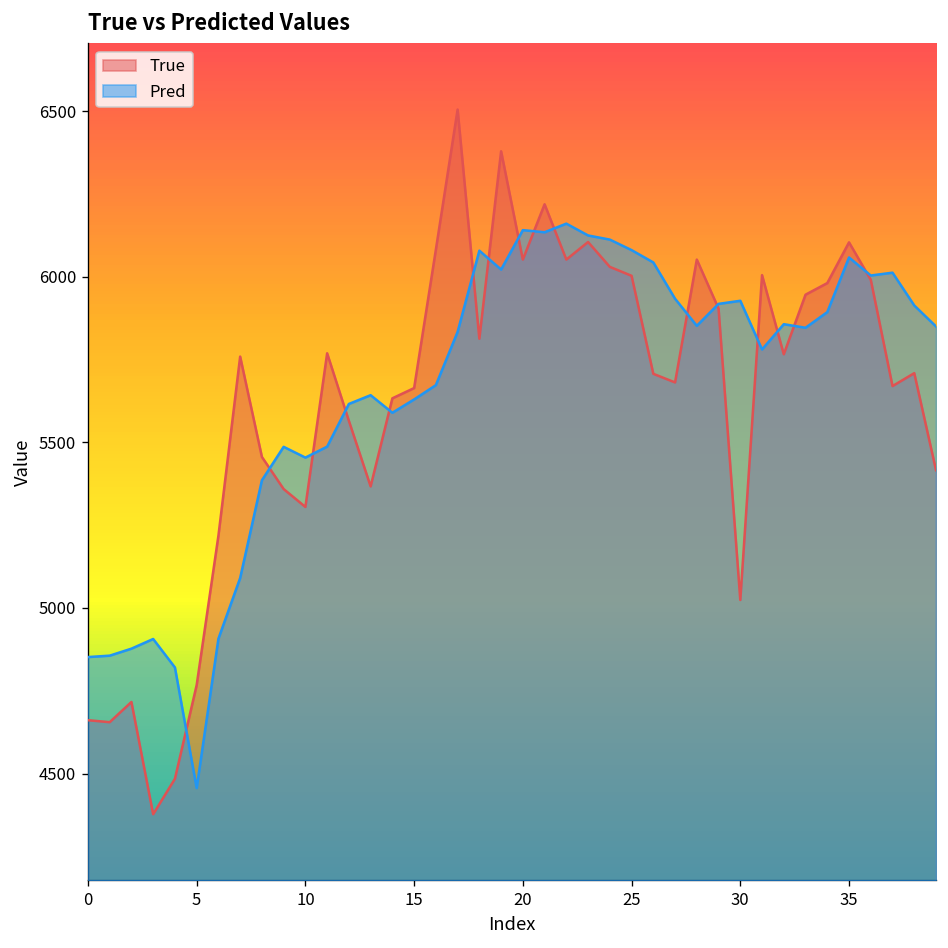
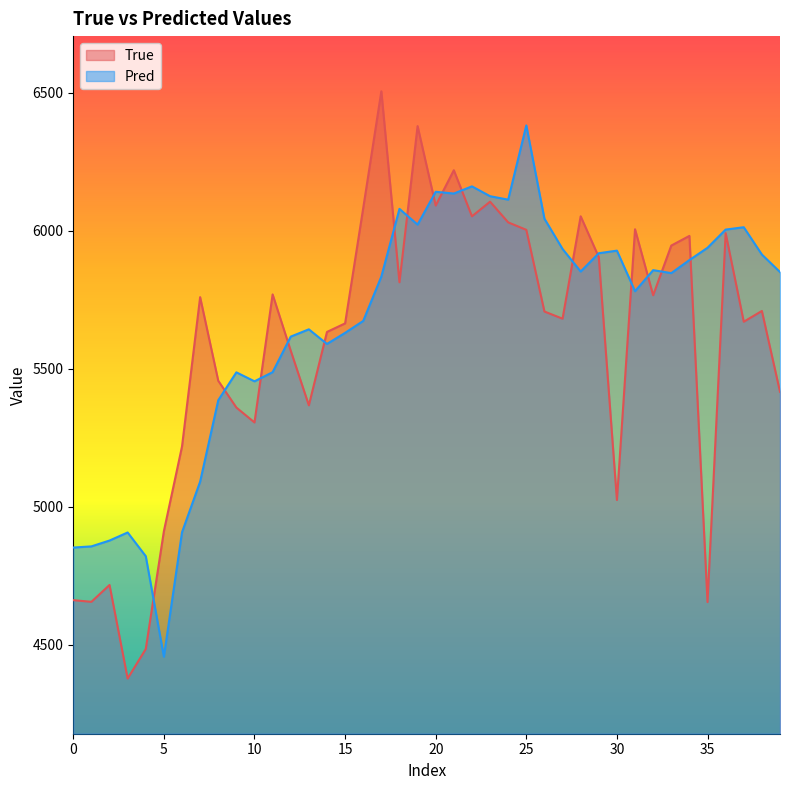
  {
    "True": {
      "0": 4660,
-     "5": 4770,
+     "5": 4910,
      "10": 5310,
      "15": 5660,
-     "20": 6050,
+     "20": 6090,
      "25": 6000,
      "30": 5020,
-     "35": 6100
+     "35": 4650
    },
    "Pred": {
      "0": 4850,
      "5": 4460,
      "10": 5450,
      "15": 5630,
      "20": 6140,
-     "25": 6080,
+     "25": 6380,
      "30": 5930,
-     "35": 6060
+     "35": 5940
    }
  }
